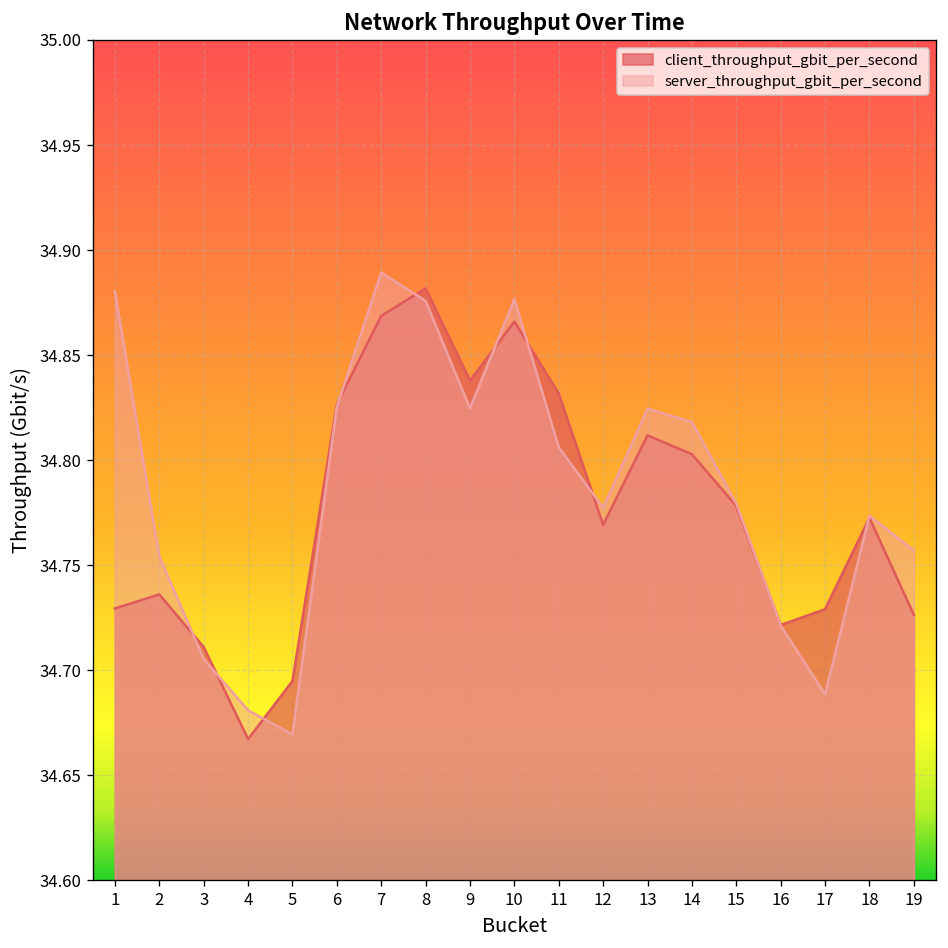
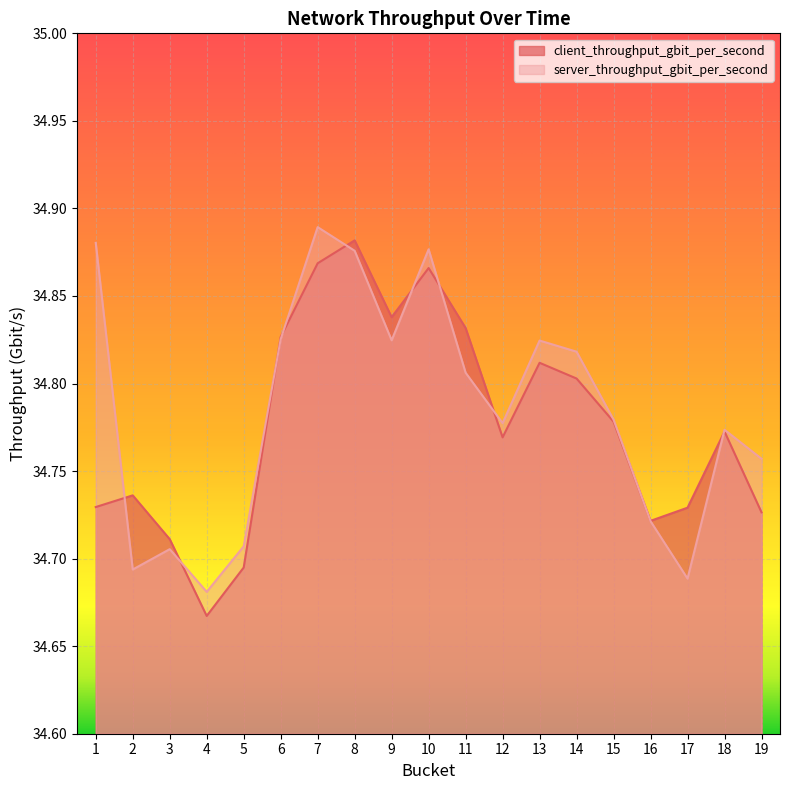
  {
    "client_throughput_gbit_per_second": {
      "1": 34.729,
      "2": 34.736,
      "3": 34.711,
      "4": 34.667,
      "5": 34.695,
      "7": 34.869,
      "8": 34.882,
      "9": 34.838,
      "10": 34.866,
      "11": 34.832,
      "12": 34.769,
      "13": 34.812,
      "14": 34.803,
      "17": 34.729,
      "19": 34.726
    },
    "server_throughput_gbit_per_second": {
      "1": 34.880,
-     "2": 34.754,
+     "2": 34.694,
      "3": 34.705,
      "4": 34.681,
-     "5": 34.669,
+     "5": 34.707,
      "7": 34.889,
      "8": 34.876,
      "9": 34.825,
      "10": 34.877,
      "11": 34.806,
      "12": 34.777,
      "13": 34.825,
      "14": 34.818,
      "17": 34.689,
      "19": 34.757
    }
  }
